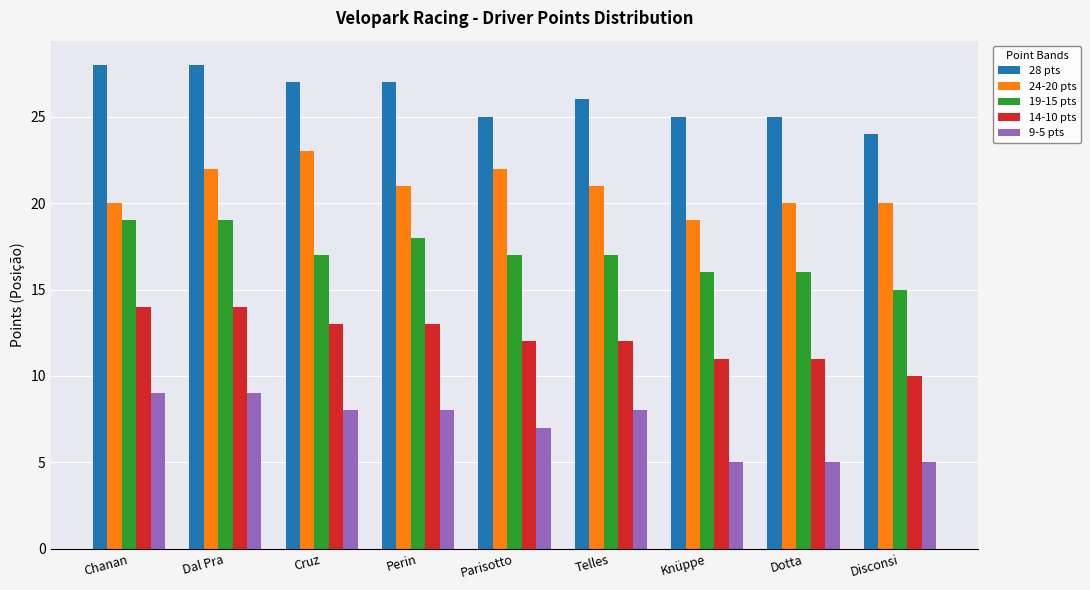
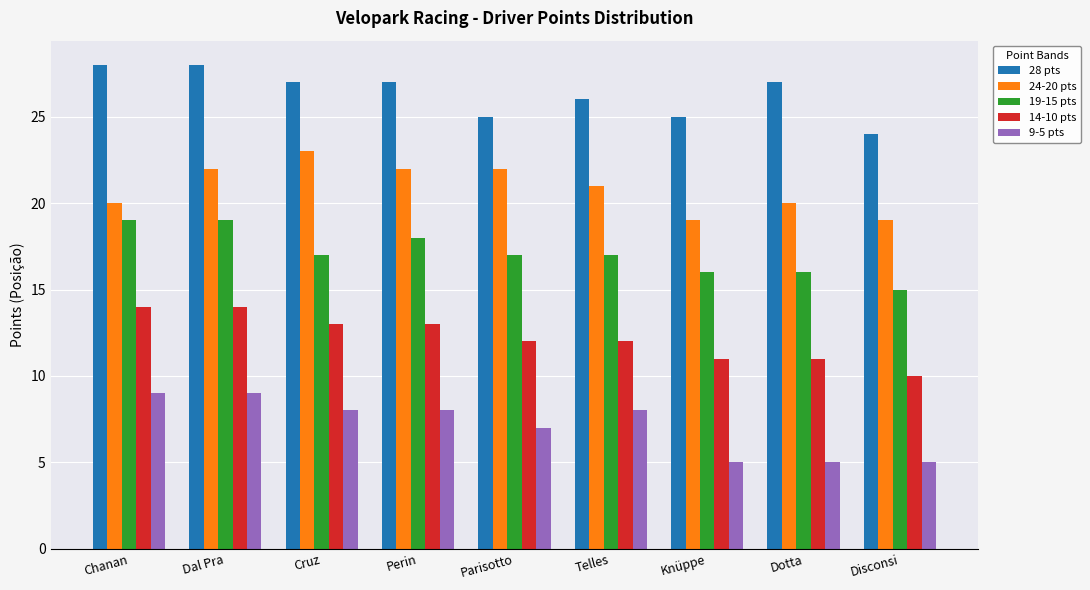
  {
    "28 pts": {
      "Chanan": 28,
      "Dal Pra": 28,
      "Cruz": 27,
      "Perin": 27,
      "Parisotto": 25,
      "Telles": 26,
      "Knüppe": 25,
-     "Dotta": 25,
+     "Dotta": 27,
      "Disconsi": 24
    },
    "24-20 pts": {
      "Chanan": 20,
      "Dal Pra": 22,
      "Cruz": 23,
-     "Perin": 21,
+     "Perin": 22,
      "Parisotto": 22,
      "Telles": 21,
      "Knüppe": 19,
      "Dotta": 20,
-     "Disconsi": 20
+     "Disconsi": 19
    },
    "19-15 pts": {
      "Chanan": 19,
      "Dal Pra": 19,
      "Cruz": 17,
      "Perin": 18,
      "Parisotto": 17,
      "Telles": 17,
      "Knüppe": 16,
      "Dotta": 16,
      "Disconsi": 15
    },
    "14-10 pts": {
      "Chanan": 14,
      "Dal Pra": 14,
      "Cruz": 13,
      "Perin": 13,
      "Parisotto": 12,
      "Telles": 12,
      "Knüppe": 11,
      "Dotta": 11,
      "Disconsi": 10
    },
    "9-5 pts": {
      "Chanan": 9,
      "Dal Pra": 9,
      "Cruz": 8,
      "Perin": 8,
      "Parisotto": 7,
      "Telles": 8,
      "Knüppe": 5,
      "Dotta": 5,
      "Disconsi": 5
    }
  }
